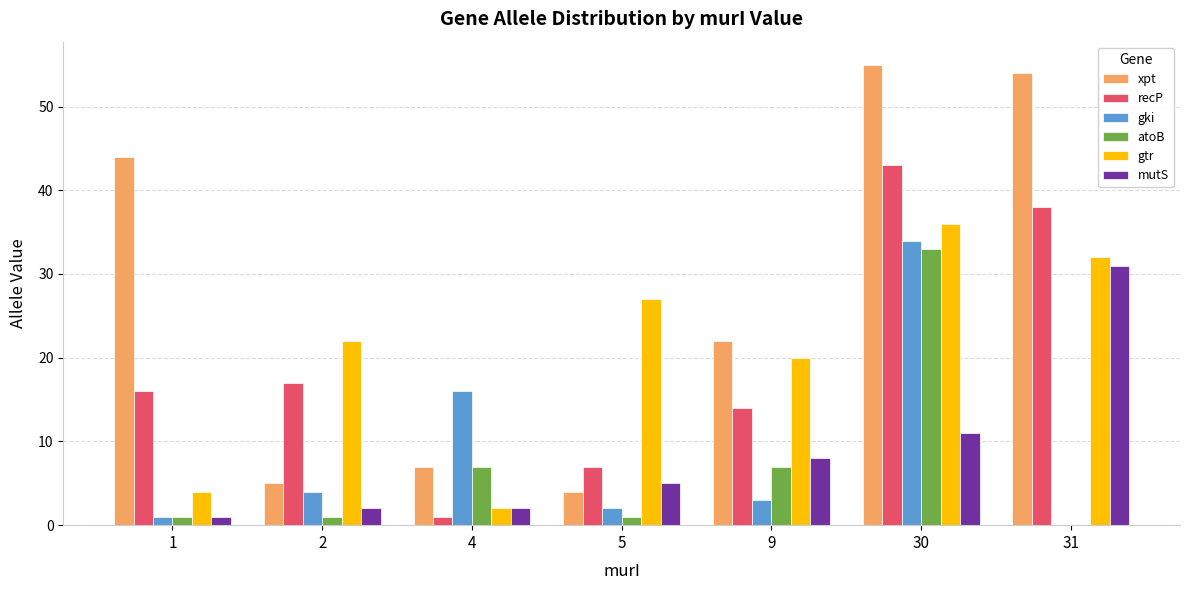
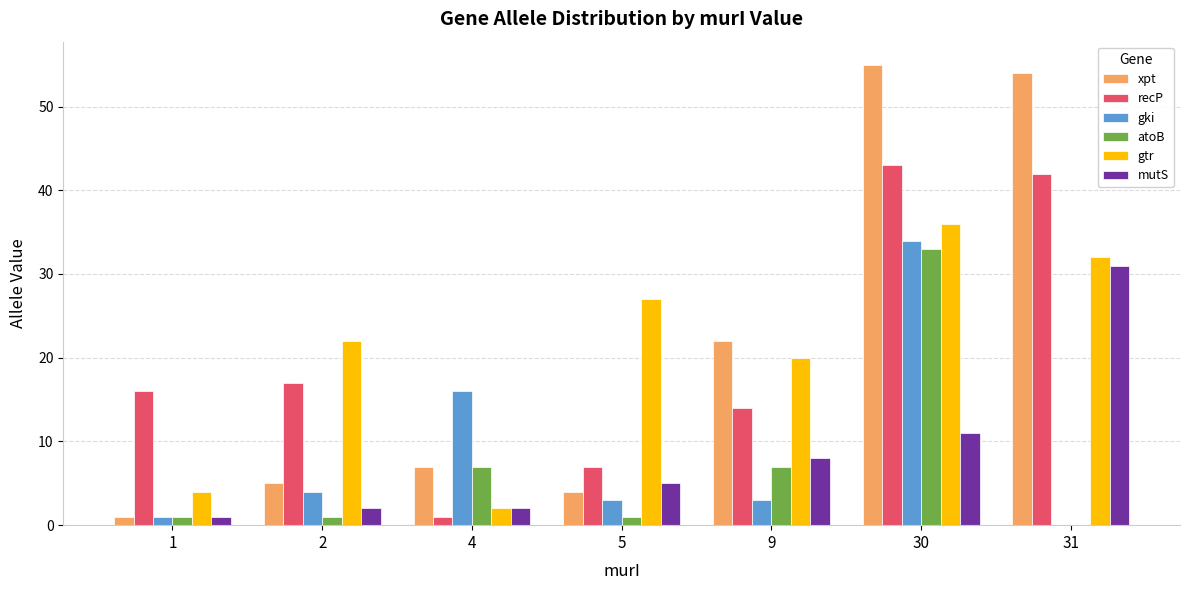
  {
    "xpt": {
-     "1": 44,
+     "1": 1,
      "2": 5,
      "4": 7,
      "5": 4,
      "9": 22,
      "30": 55,
      "31": 54
    },
    "recP": {
      "1": 16,
      "2": 17,
      "4": 1,
      "5": 7,
      "9": 14,
      "30": 43,
-     "31": 38
+     "31": 42
    },
    "gki": {
      "1": 1,
      "2": 4,
      "4": 16,
-     "5": 2,
+     "5": 3,
      "9": 3,
      "30": 34,
      "31": 0
    },
    "atoB": {
      "1": 1,
      "2": 1,
      "4": 7,
      "5": 1,
      "9": 7,
      "30": 33,
      "31": 0
    },
    "gtr": {
      "1": 4,
      "2": 22,
      "4": 2,
      "5": 27,
      "9": 20,
      "30": 36,
      "31": 32
    },
    "mutS": {
      "1": 1,
      "2": 2,
      "4": 2,
      "5": 5,
      "9": 8,
      "30": 11,
      "31": 31
    }
  }
